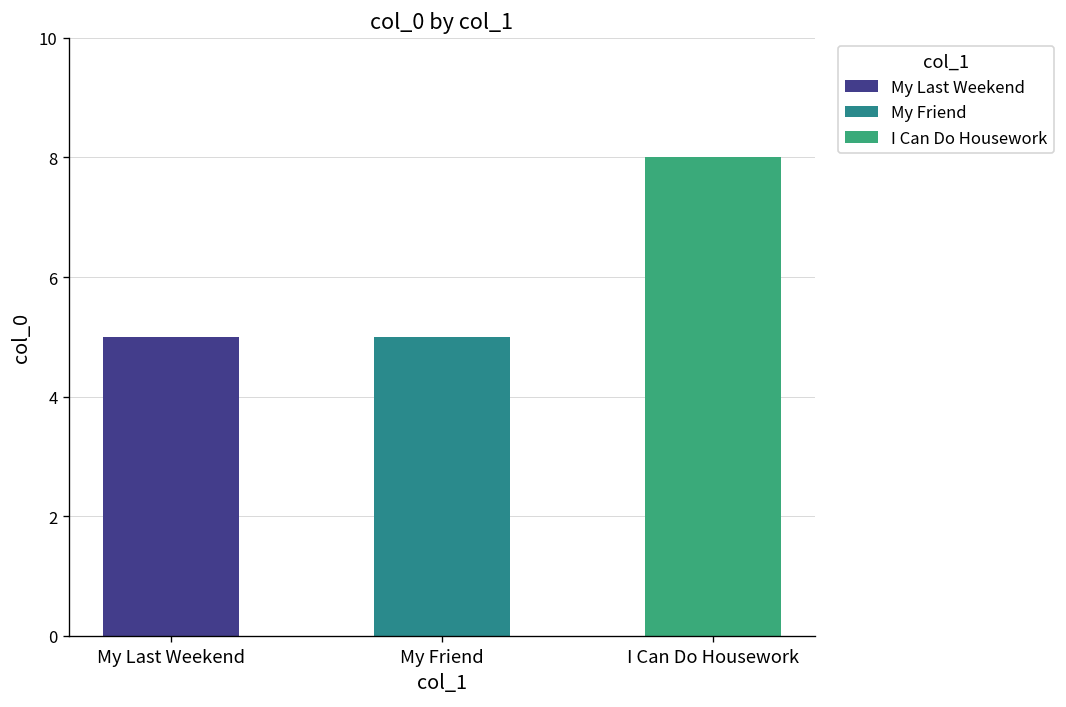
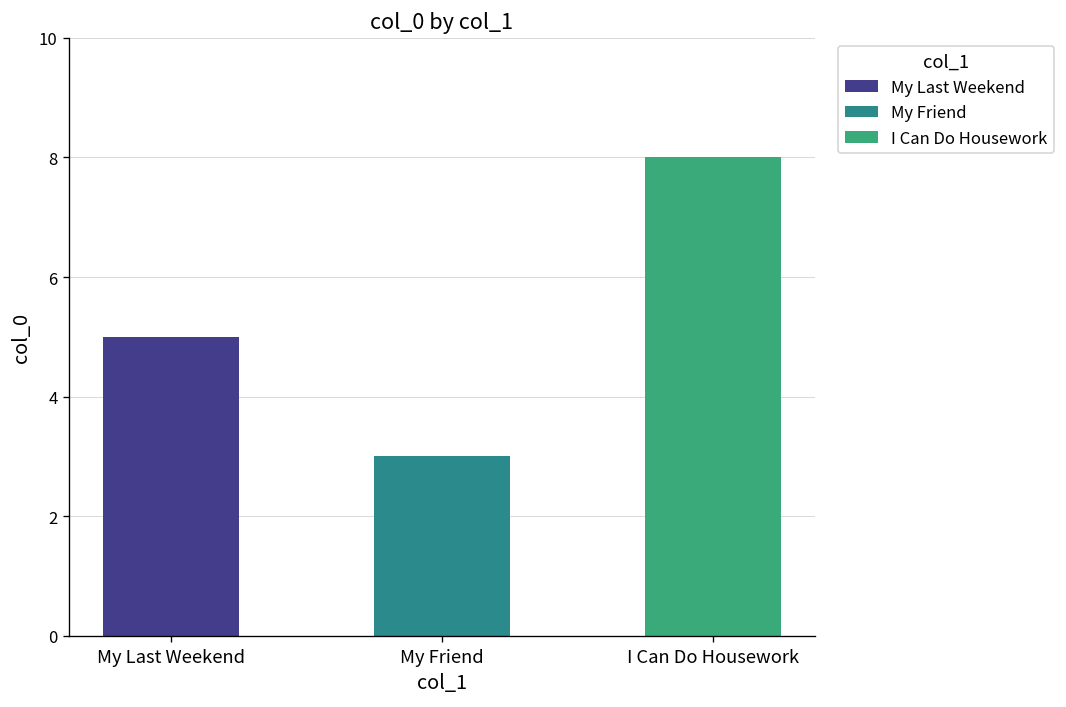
  {
    "My Last Weekend": 5,
-   "My Friend": 5,
+   "My Friend": 3,
    "I Can Do Housework": 8
  }
